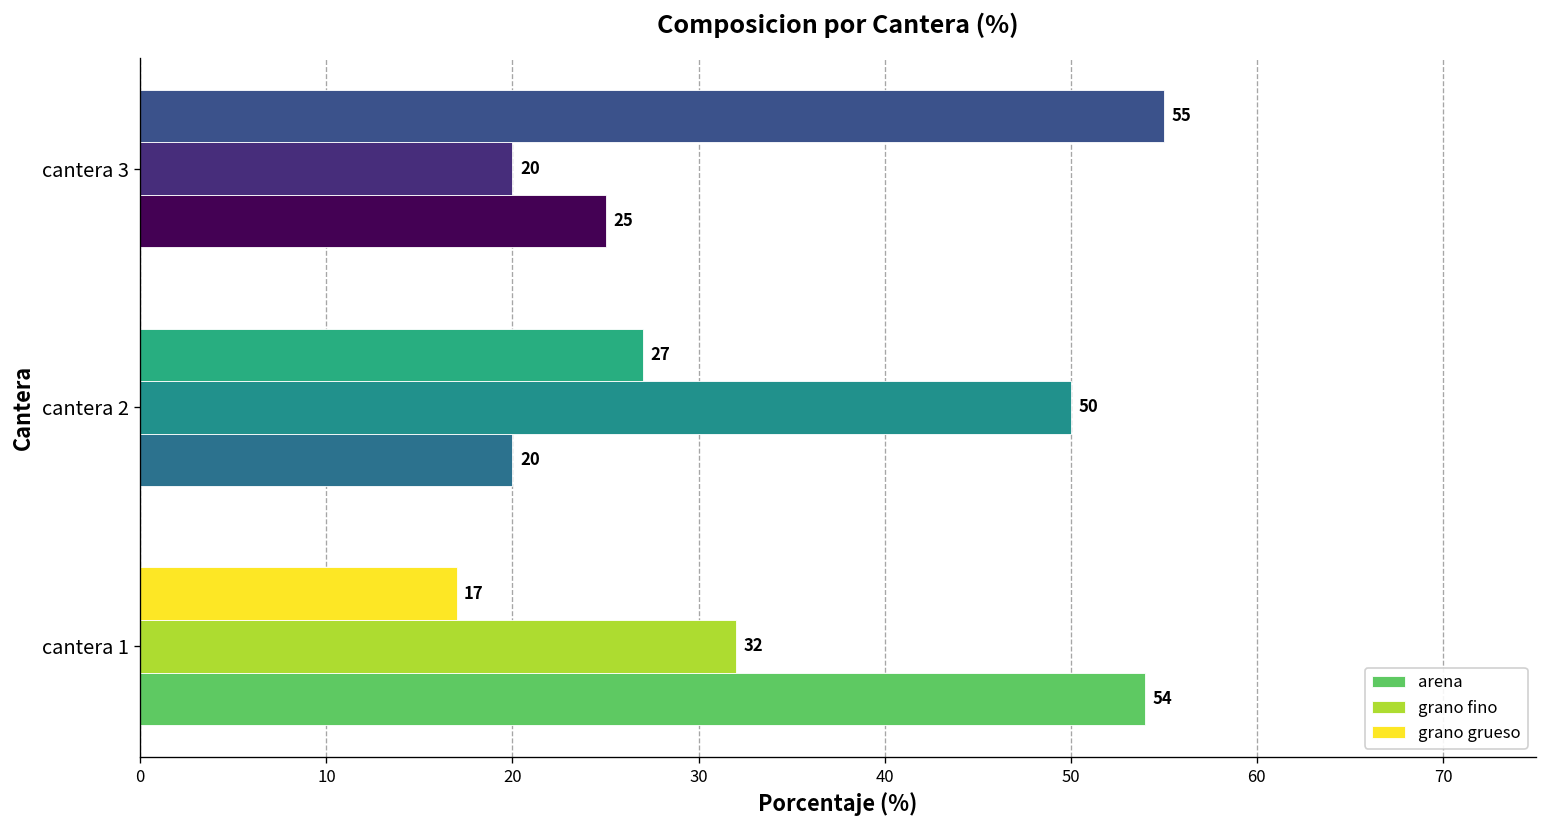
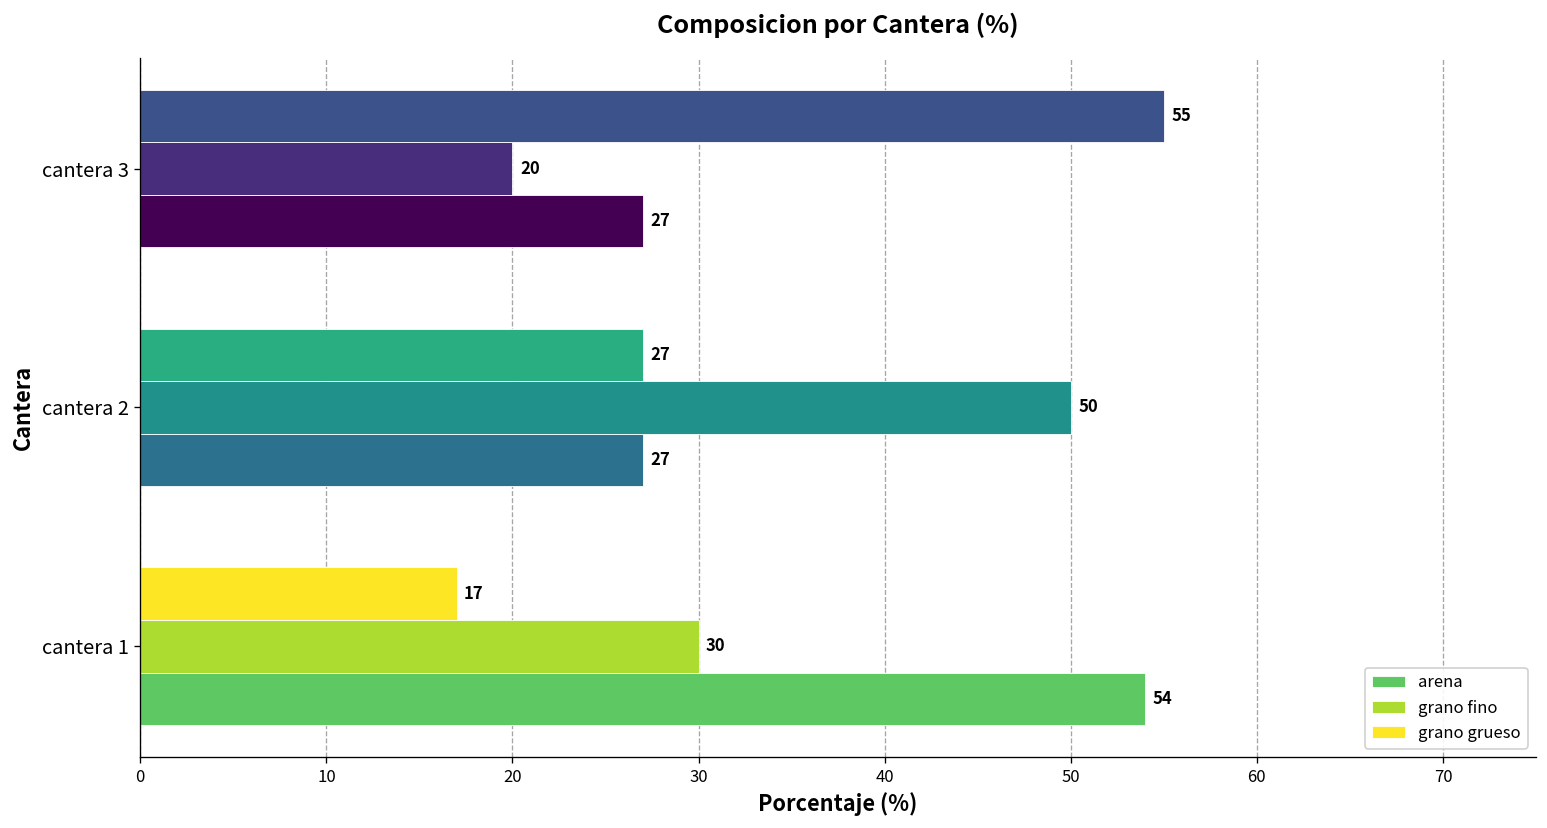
  {
    "arena": {
-     "cantera 3": 25,
-     "cantera 2": 20,
+     "cantera 3": 27,
+     "cantera 2": 27,
      "cantera 1": 54
    },
    "grano fino": {
      "cantera 3": 20,
      "cantera 2": 50,
-     "cantera 1": 32
+     "cantera 1": 30
    },
    "grano grueso": {
      "cantera 3": 55,
      "cantera 2": 27,
      "cantera 1": 17
    }
  }
